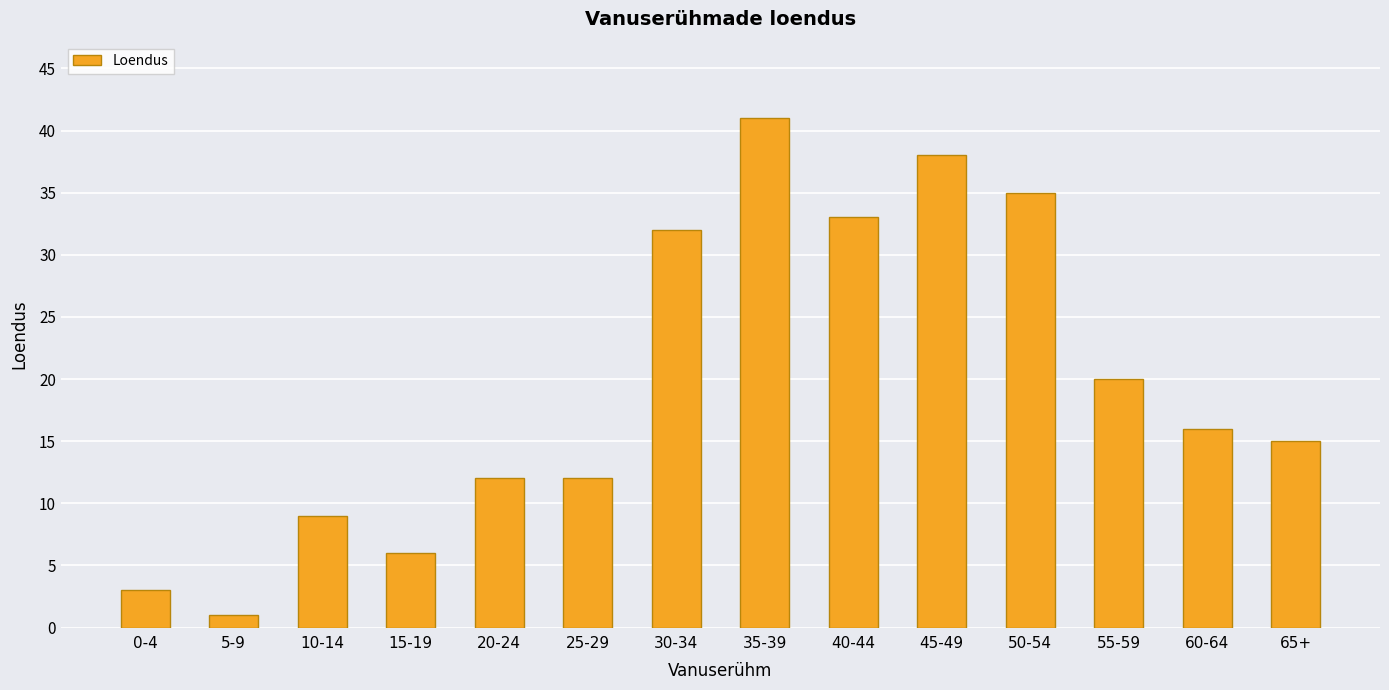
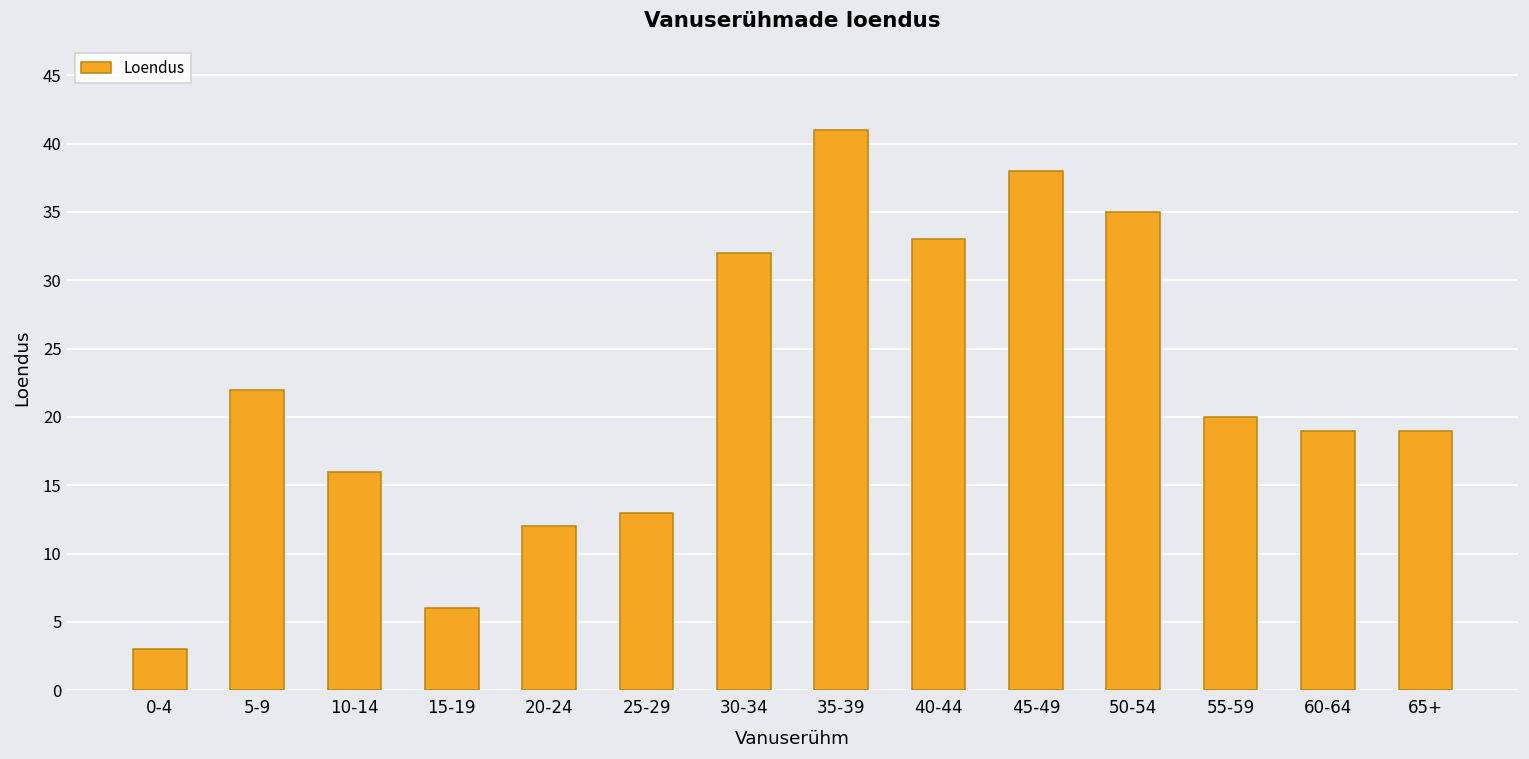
  {
    "0-4": 3,
-   "5-9": 1,
-   "10-14": 9,
+   "5-9": 22,
+   "10-14": 16,
    "15-19": 6,
    "20-24": 12,
-   "25-29": 12,
+   "25-29": 13,
    "30-34": 32,
    "35-39": 41,
    "40-44": 33,
    "45-49": 38,
    "50-54": 35,
    "55-59": 20,
-   "60-64": 16,
-   "65+": 15
+   "60-64": 19,
+   "65+": 19
  }
